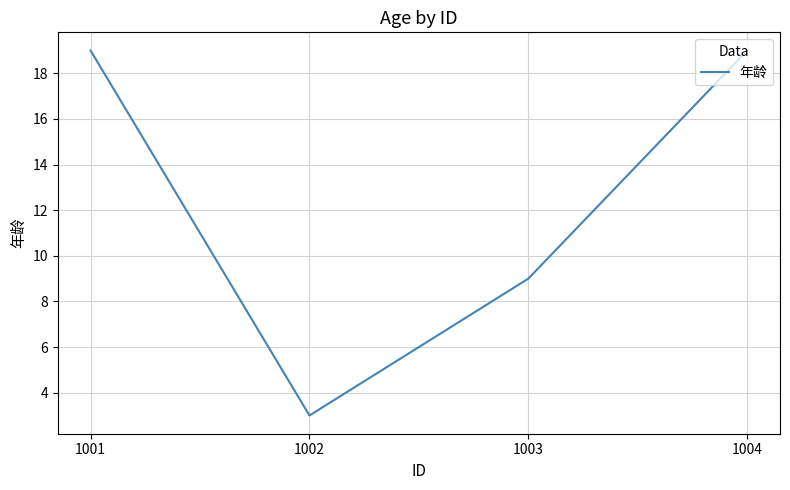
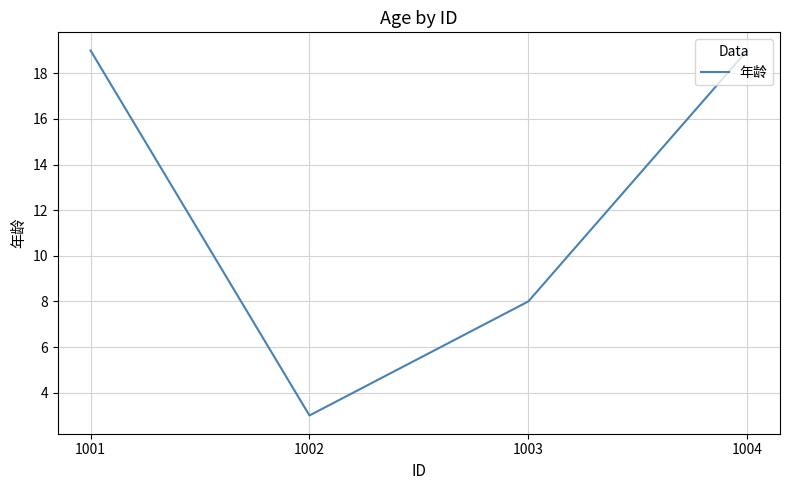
  {
    "1001": 19,
    "1002": 3,
-   "1003": 9
+   "1003": 8
  }
